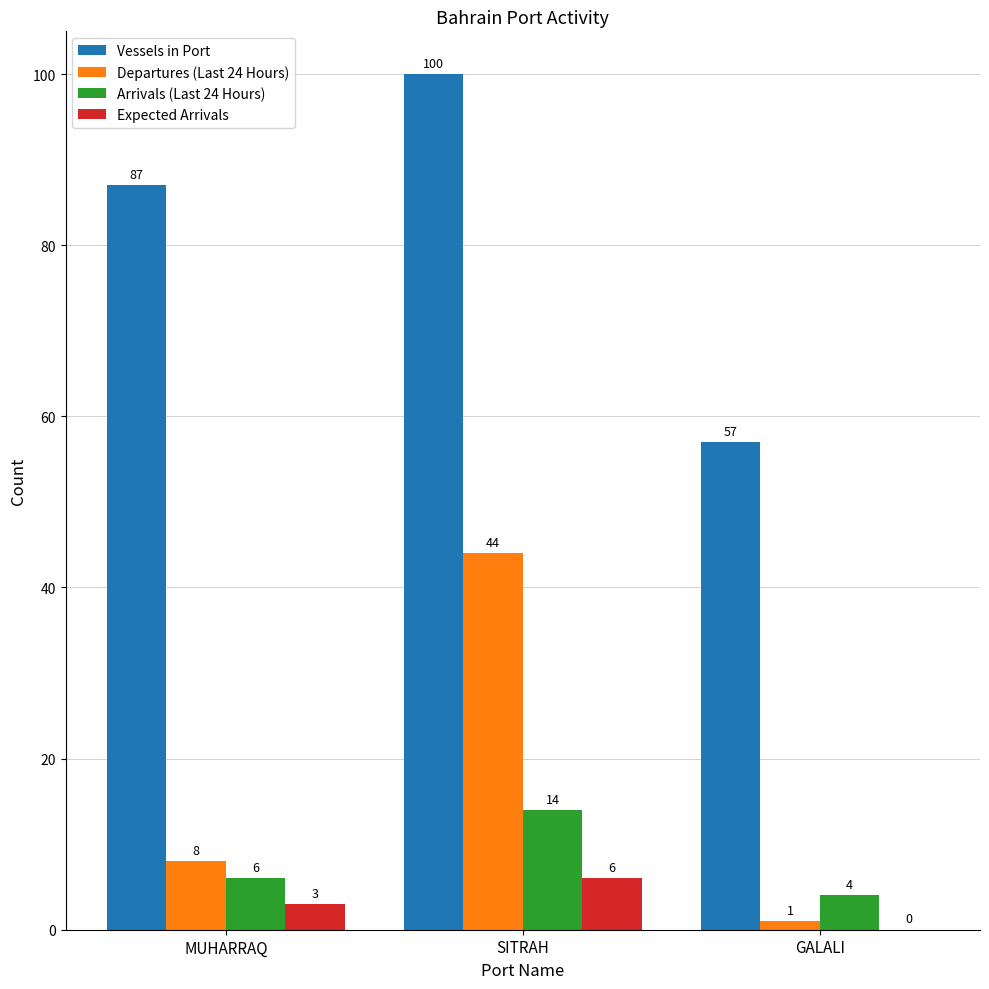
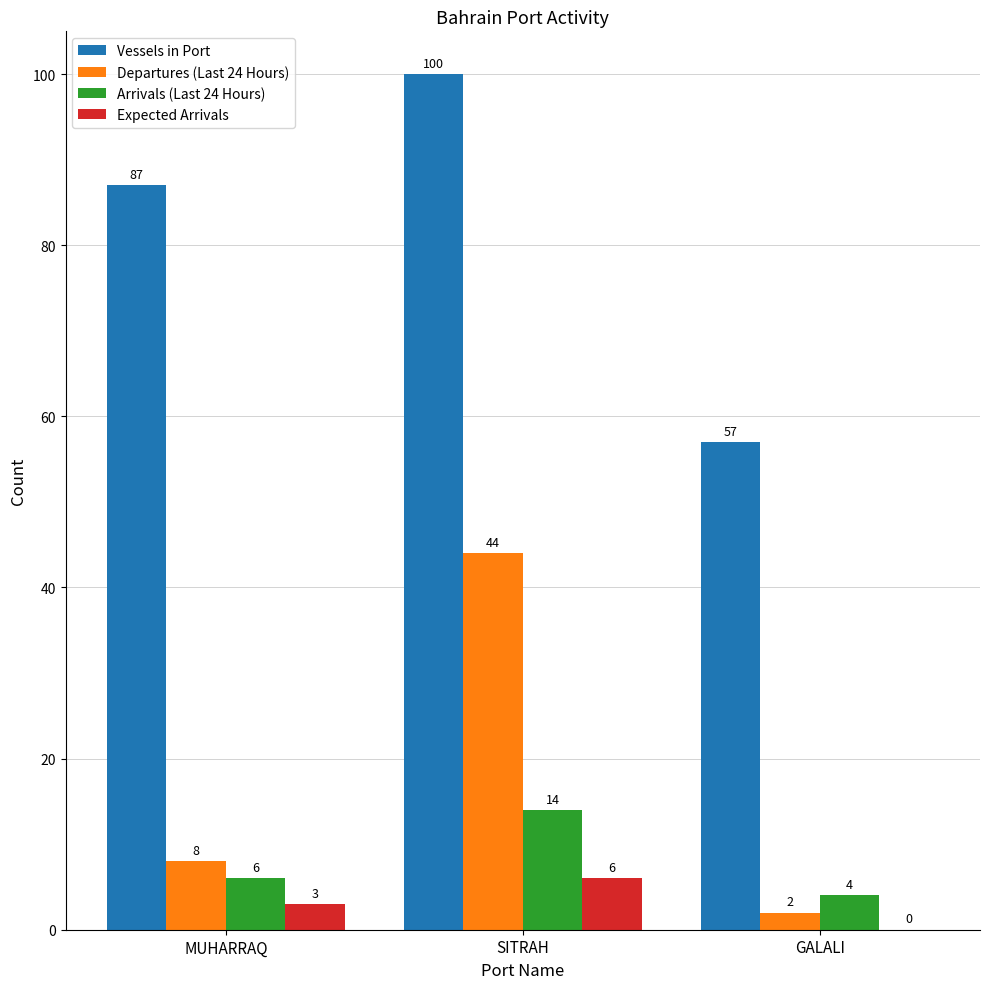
  {
    "Vessels in Port": {
      "MUHARRAQ": 87,
      "SITRAH": 100,
      "GALALI": 57
    },
    "Departures (Last 24 Hours)": {
      "MUHARRAQ": 8,
      "SITRAH": 44,
-     "GALALI": 1
+     "GALALI": 2
    },
    "Arrivals (Last 24 Hours)": {
      "MUHARRAQ": 6,
      "SITRAH": 14,
      "GALALI": 4
    },
    "Expected Arrivals": {
      "MUHARRAQ": 3,
      "SITRAH": 6,
      "GALALI": 0
    }
  }
